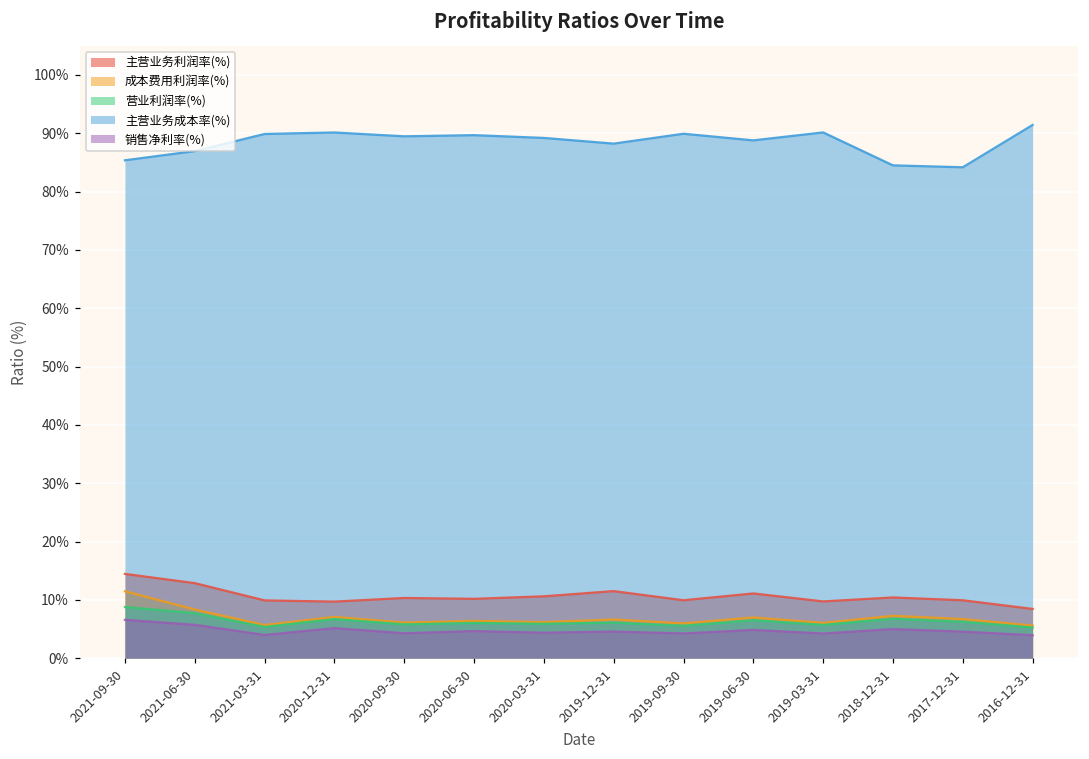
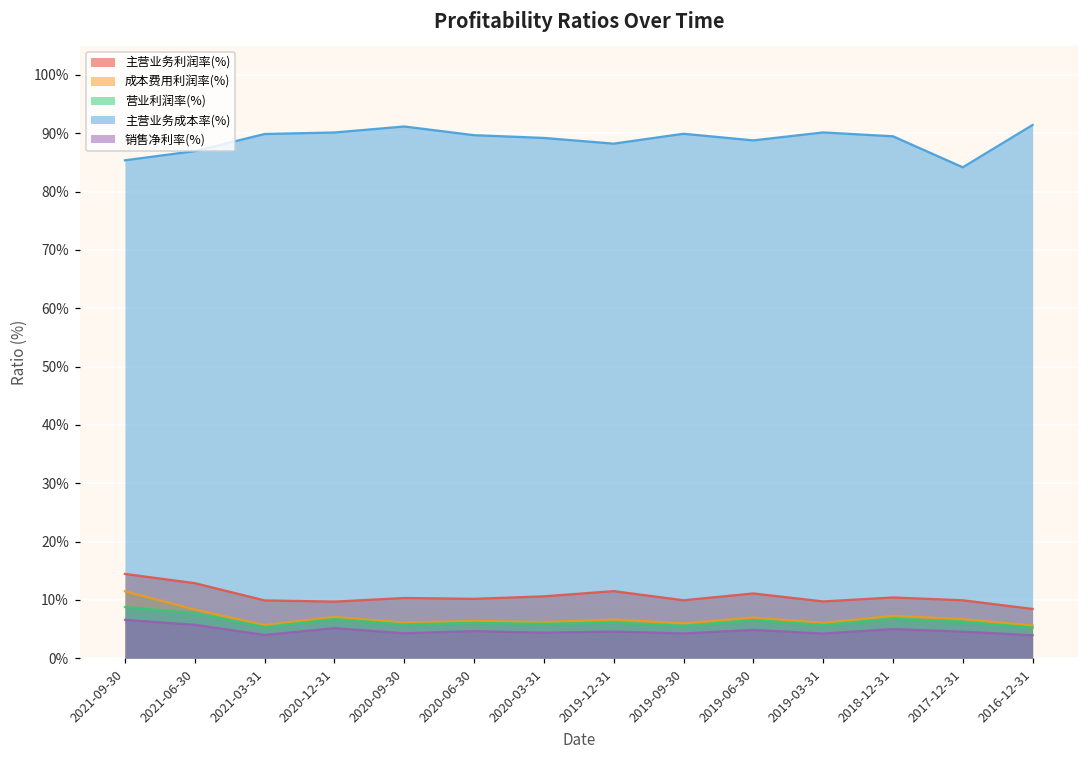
  {
    "主营业务利润率(%)": {
      "2021-09-30": "14%",
      "2021-06-30": "13%",
      "2021-03-31": "10%",
      "2020-12-31": "10%",
      "2020-09-30": "10%",
      "2020-06-30": "10%",
      "2020-03-31": "11%",
      "2019-12-31": "11%",
      "2019-09-30": "10%",
      "2019-06-30": "11%",
      "2019-03-31": "10%",
      "2018-12-31": "10%",
      "2017-12-31": "10%",
      "2016-12-31": "8%"
    },
    "成本费用利润率(%)": {
      "2021-09-30": "11%",
      "2021-06-30": "8%",
      "2019-12-31": "7%",
      "2018-12-31": "7%"
    },
    "营业利润率(%)": {
      "2021-09-30": "9%",
      "2021-06-30": "8%",
      "2019-12-31": "6%",
      "2018-12-31": "7%"
    },
    "主营业务成本率(%)": {
      "2021-09-30": "85%",
      "2021-06-30": "87%",
      "2021-03-31": "90%",
      "2020-12-31": "90%",
-     "2020-09-30": "89%",
+     "2020-09-30": "91%",
      "2020-06-30": "90%",
      "2020-03-31": "89%",
      "2019-12-31": "88%",
      "2019-09-30": "90%",
      "2019-06-30": "89%",
      "2019-03-31": "90%",
-     "2018-12-31": "85%",
+     "2018-12-31": "89%",
      "2017-12-31": "84%",
      "2016-12-31": "91%"
    },
    "销售净利率(%)": {
      "2021-09-30": "7%",
      "2021-06-30": "6%",
      "2021-03-31": "4%",
      "2020-12-31": "5%",
      "2020-09-30": "4%",
      "2020-06-30": "5%",
      "2020-03-31": "4%",
      "2019-12-31": "5%",
      "2019-09-30": "4%",
      "2019-06-30": "5%",
      "2019-03-31": "4%",
      "2018-12-31": "5%",
      "2017-12-31": "5%",
      "2016-12-31": "4%"
    }
  }
